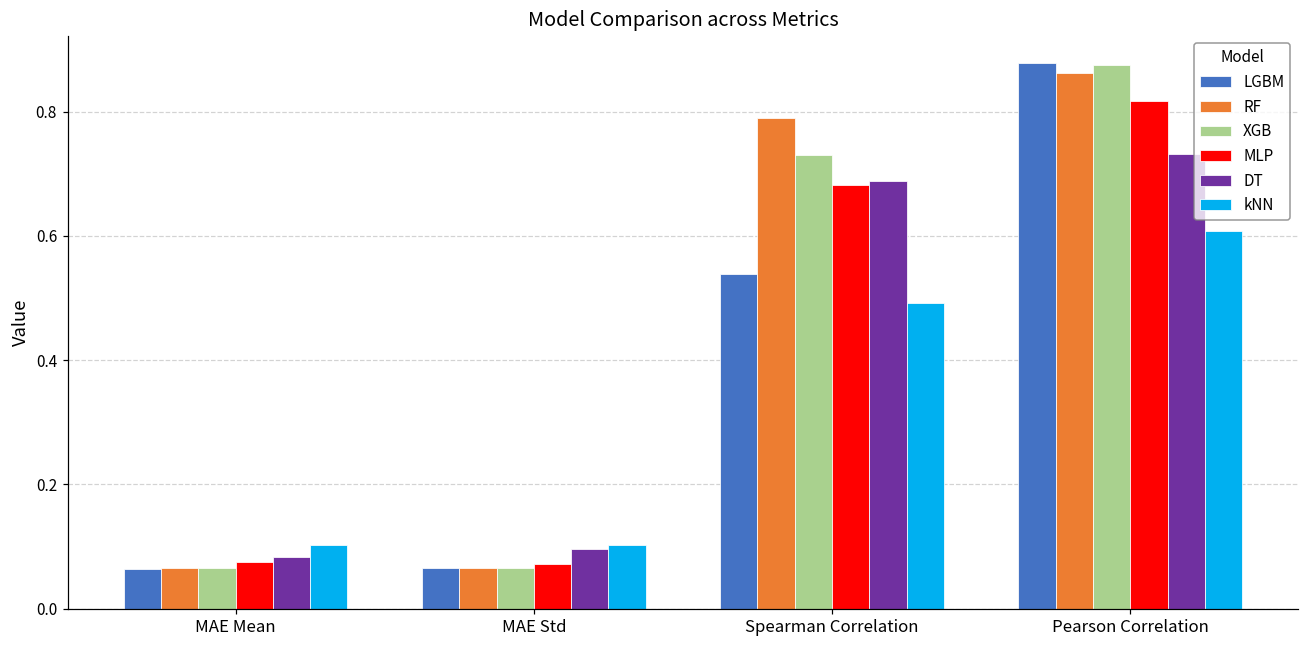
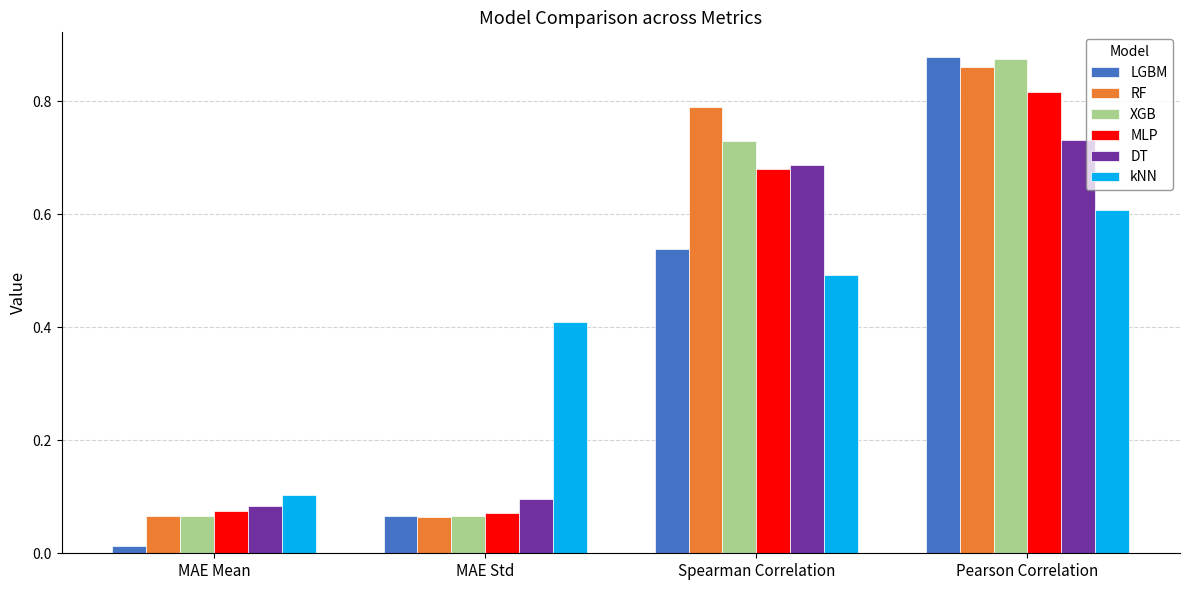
  {
    "LGBM": {
-     "MAE Mean": 0.06,
+     "MAE Mean": 0.01,
      "MAE Std": 0.07,
      "Spearman Correlation": 0.54,
      "Pearson Correlation": 0.88
    },
    "RF": {
      "MAE Mean": 0.07,
      "MAE Std": 0.06,
      "Spearman Correlation": 0.79,
      "Pearson Correlation": 0.86
    },
    "XGB": {
      "MAE Mean": 0.07,
      "MAE Std": 0.07,
      "Spearman Correlation": 0.73,
      "Pearson Correlation": 0.87
    },
    "MLP": {
      "MAE Mean": 0.08,
      "MAE Std": 0.07,
      "Spearman Correlation": 0.68,
      "Pearson Correlation": 0.82
    },
    "DT": {
      "MAE Mean": 0.08,
      "MAE Std": 0.10,
      "Spearman Correlation": 0.69,
      "Pearson Correlation": 0.73
    },
    "kNN": {
      "MAE Mean": 0.10,
-     "MAE Std": 0.10,
+     "MAE Std": 0.41,
      "Spearman Correlation": 0.49,
      "Pearson Correlation": 0.61
    }
  }
